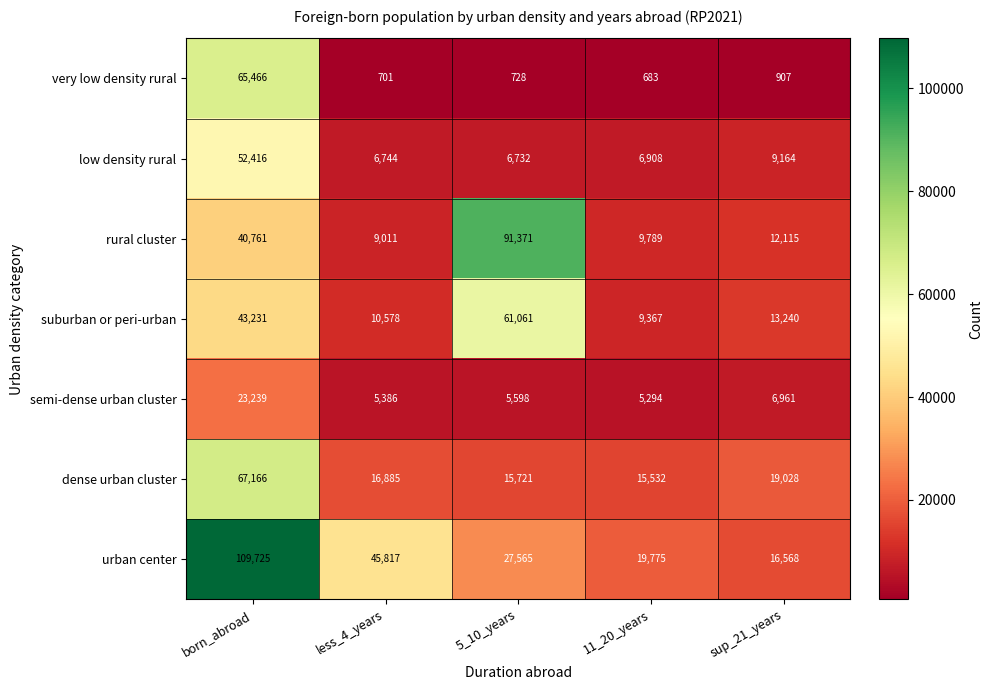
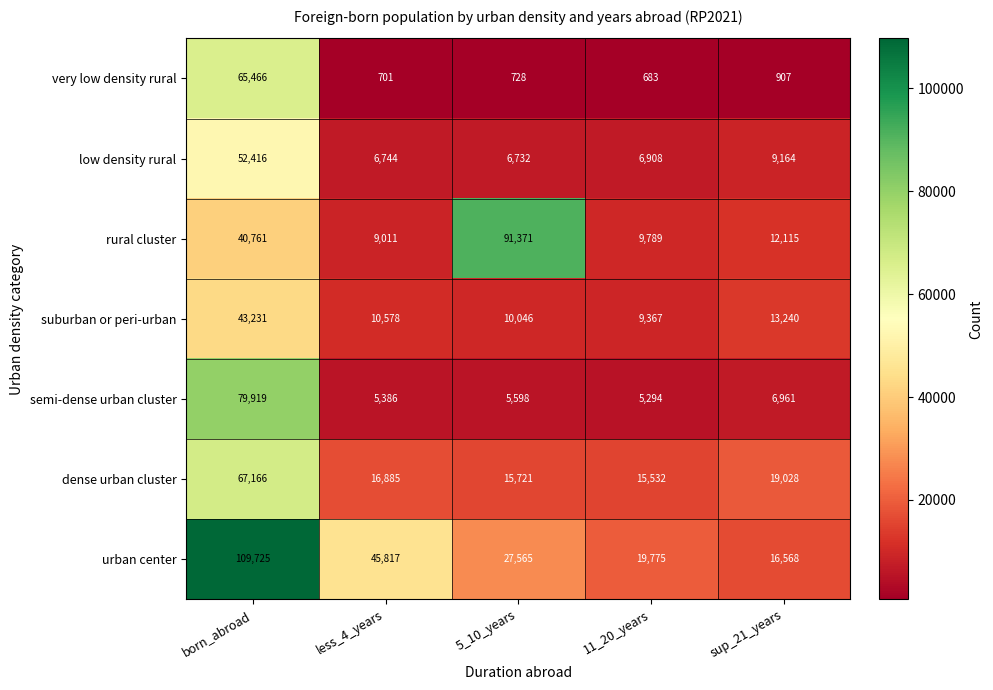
  {
    "very low density rural": {
      "born_abroad": "65,466",
      "less_4_years": "701",
      "5_10_years": "728",
      "11_20_years": "683",
      "sup_21_years": "907"
    },
    "low density rural": {
      "born_abroad": "52,416",
      "less_4_years": "6,744",
      "5_10_years": "6,732",
      "11_20_years": "6,908",
      "sup_21_years": "9,164"
    },
    "rural cluster": {
      "born_abroad": "40,761",
      "less_4_years": "9,011",
      "5_10_years": "91,371",
      "11_20_years": "9,789",
      "sup_21_years": "12,115"
    },
    "suburban or peri-urban": {
      "born_abroad": "43,231",
      "less_4_years": "10,578",
-     "5_10_years": "61,061",
+     "5_10_years": "10,046",
      "11_20_years": "9,367",
      "sup_21_years": "13,240"
    },
    "semi-dense urban cluster": {
-     "born_abroad": "23,239",
+     "born_abroad": "79,919",
      "less_4_years": "5,386",
      "5_10_years": "5,598",
      "11_20_years": "5,294",
      "sup_21_years": "6,961"
    },
    "dense urban cluster": {
      "born_abroad": "67,166",
      "less_4_years": "16,885",
      "5_10_years": "15,721",
      "11_20_years": "15,532",
      "sup_21_years": "19,028"
    },
    "urban center": {
      "born_abroad": "109,725",
      "less_4_years": "45,817",
      "5_10_years": "27,565",
      "11_20_years": "19,775",
      "sup_21_years": "16,568"
    }
  }
